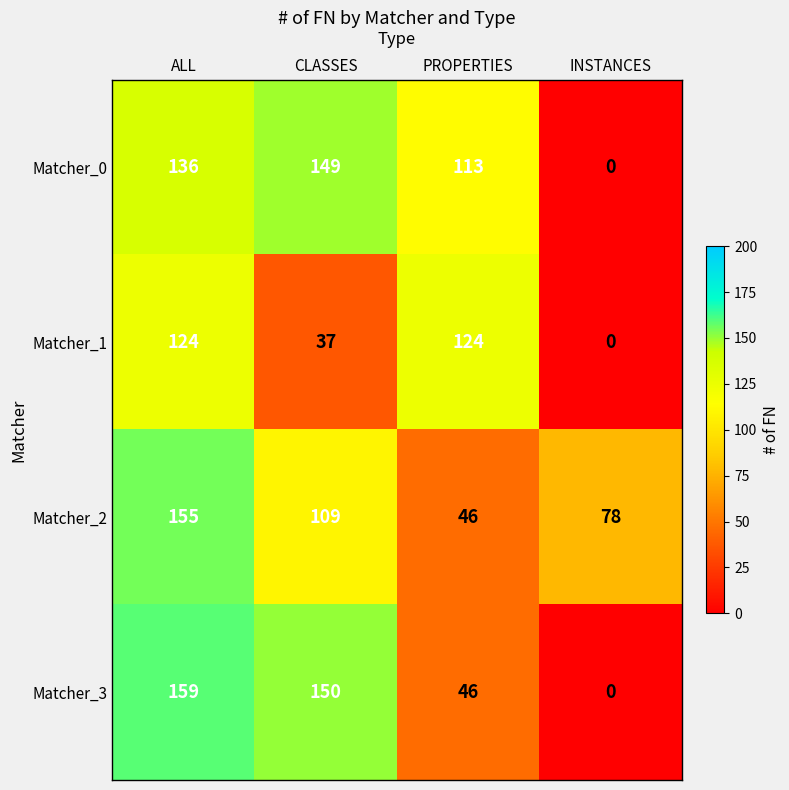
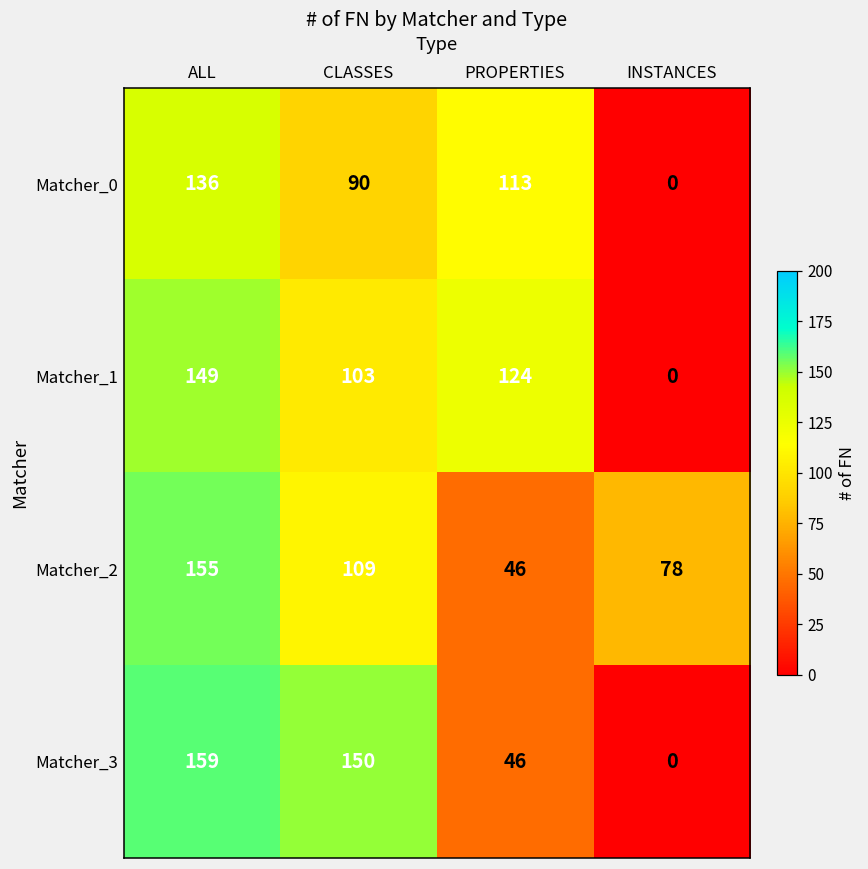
  {
    "Matcher_0": {
      "ALL": 136,
-     "CLASSES": 149,
+     "CLASSES": 90,
      "PROPERTIES": 113,
      "INSTANCES": 0
    },
    "Matcher_1": {
-     "ALL": 124,
-     "CLASSES": 37,
+     "ALL": 149,
+     "CLASSES": 103,
      "PROPERTIES": 124,
      "INSTANCES": 0
    },
    "Matcher_2": {
      "ALL": 155,
      "CLASSES": 109,
      "PROPERTIES": 46,
      "INSTANCES": 78
    },
    "Matcher_3": {
      "ALL": 159,
      "CLASSES": 150,
      "PROPERTIES": 46,
      "INSTANCES": 0
    }
  }
